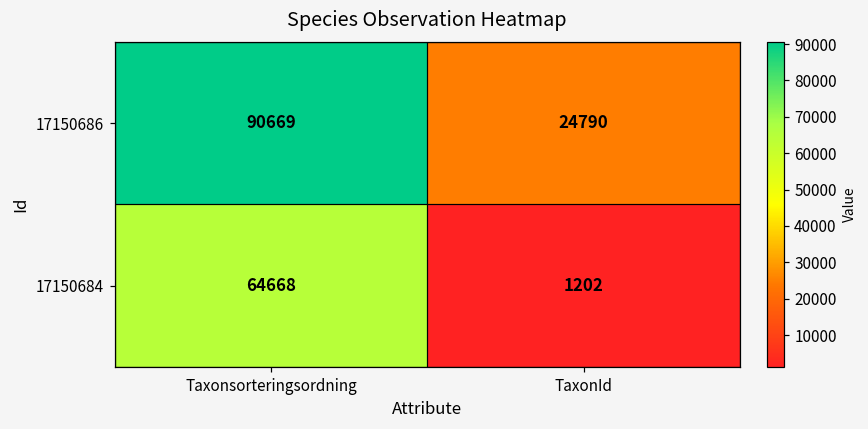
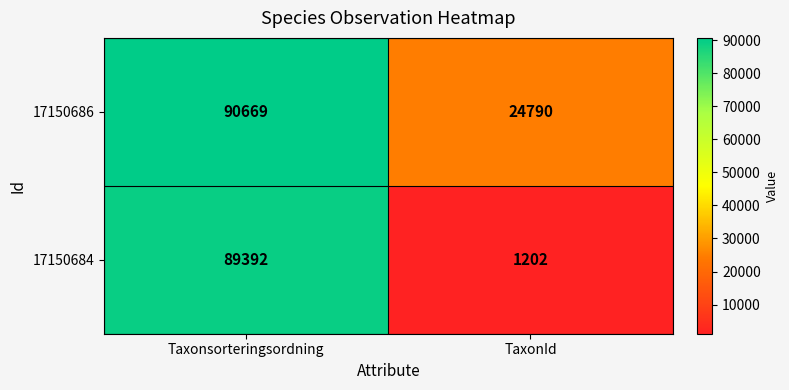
  {
    "17150686": {
      "Taxonsorteringsordning": 90669,
      "TaxonId": 24790
    },
    "17150684": {
-     "Taxonsorteringsordning": 64668,
+     "Taxonsorteringsordning": 89392,
      "TaxonId": 1202
    }
  }
